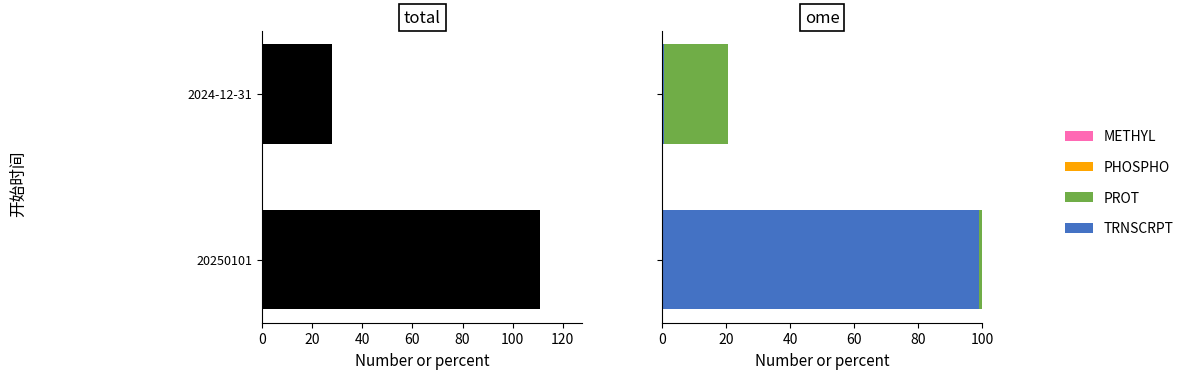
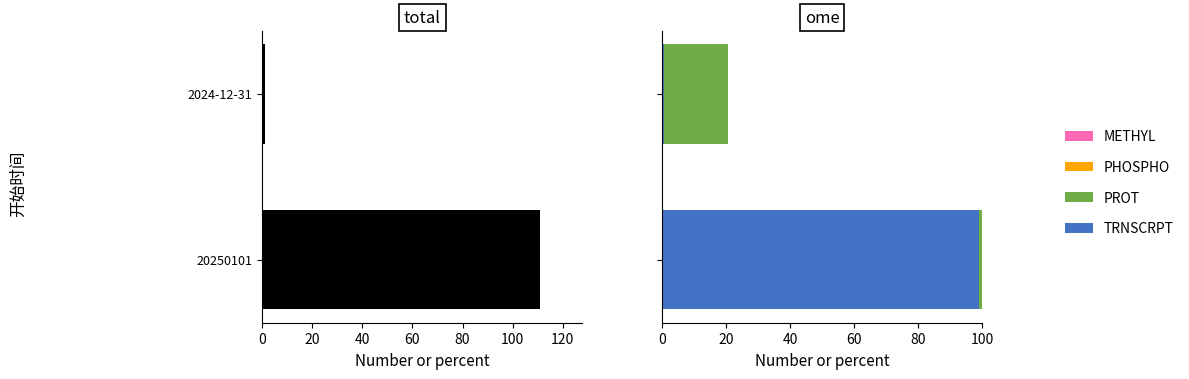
  {
    "total": {
-     "2024-12-31": 28,
+     "2024-12-31": 1,
      "20250101": 111
    }
  }
